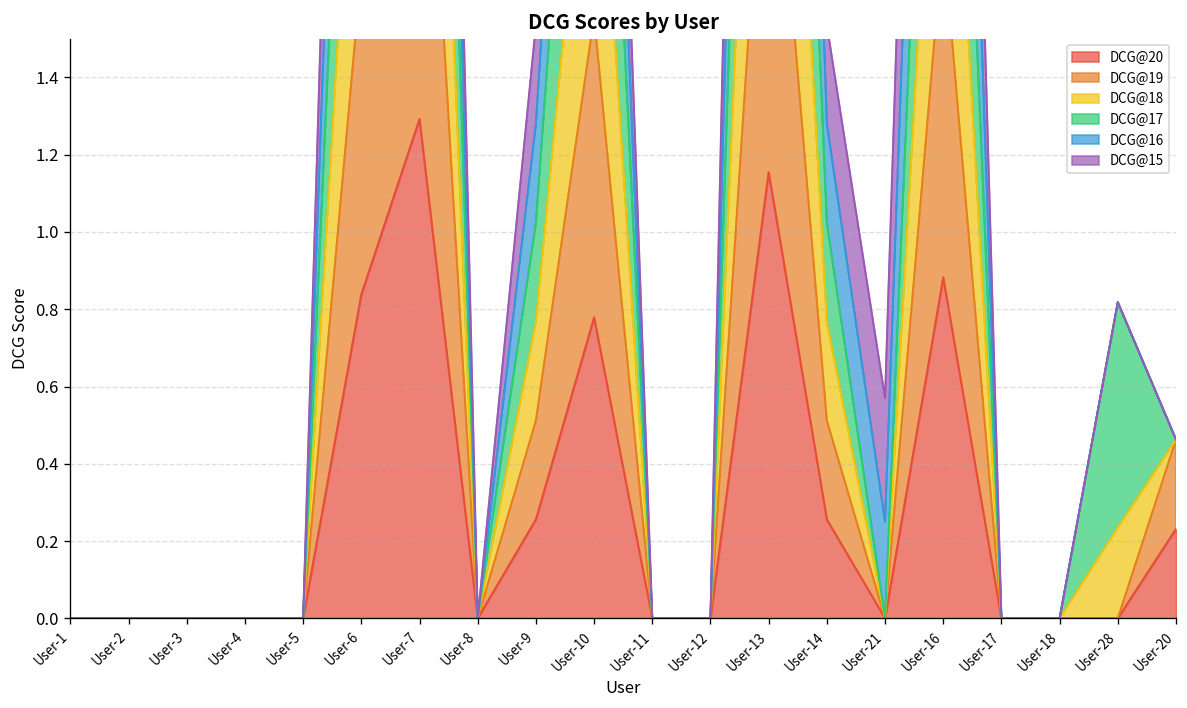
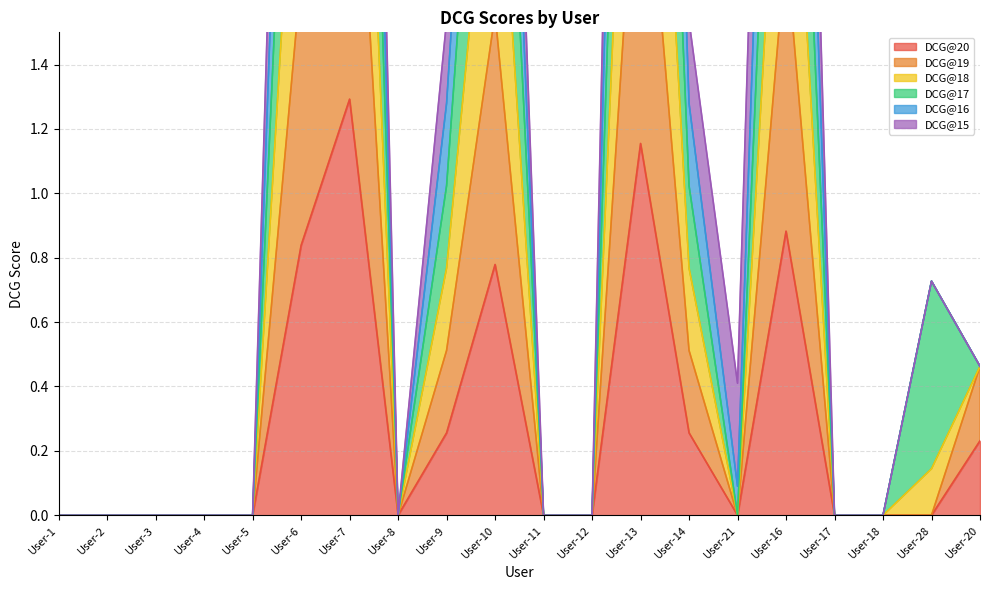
  {
    "DCG@18": {
      "User-9": 0.26,
      "User-14": 0.26,
-     "User-28": 0.24
+     "User-28": 0.14
    },
    "DCG@17": {
      "User-9": 0.26,
      "User-14": 0.26
    },
    "DCG@16": {
      "User-9": 0.26,
      "User-14": 0.26,
-     "User-21": 0.25
+     "User-21": 0.09
    },
    "DCG@15": {
      "User-21": 0.32
    }
  }
